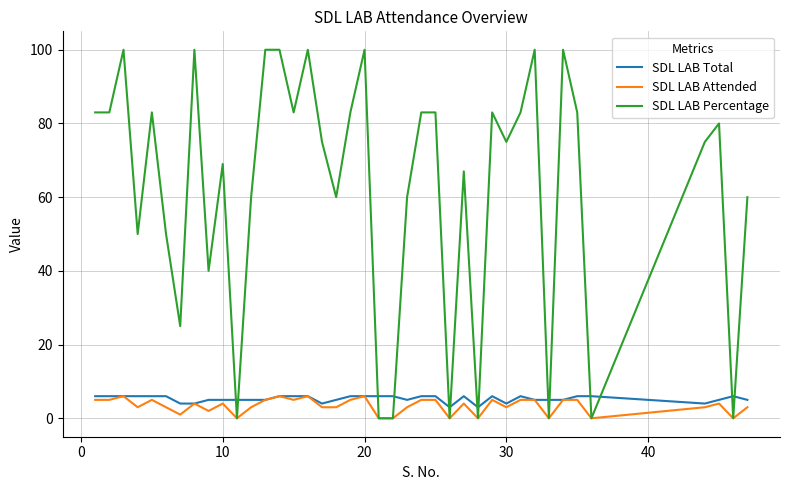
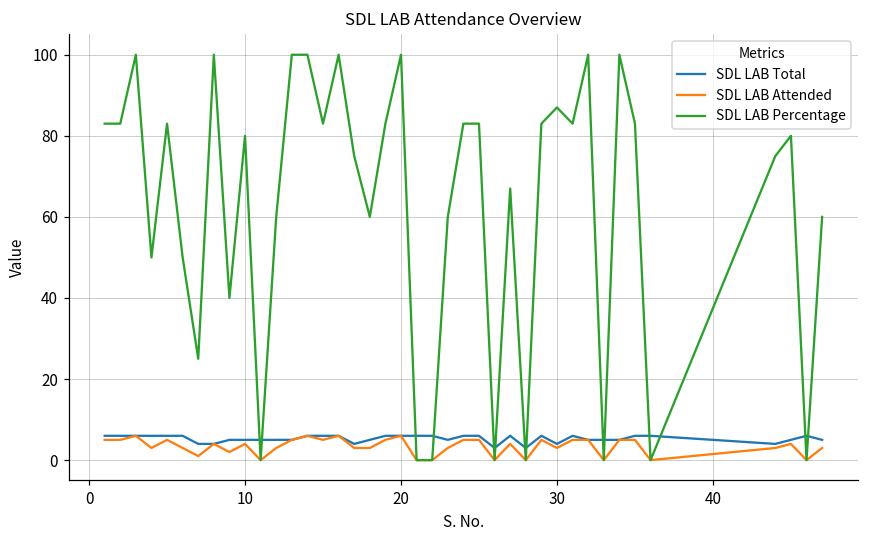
  {
    "SDL LAB Total": {
      "10": 5,
      "30": 4
    },
    "SDL LAB Attended": {
      "10": 4,
      "30": 3
    },
    "SDL LAB Percentage": {
-     "10": 69,
+     "10": 80,
      "20": 100,
-     "30": 75
+     "30": 87
    }
  }
